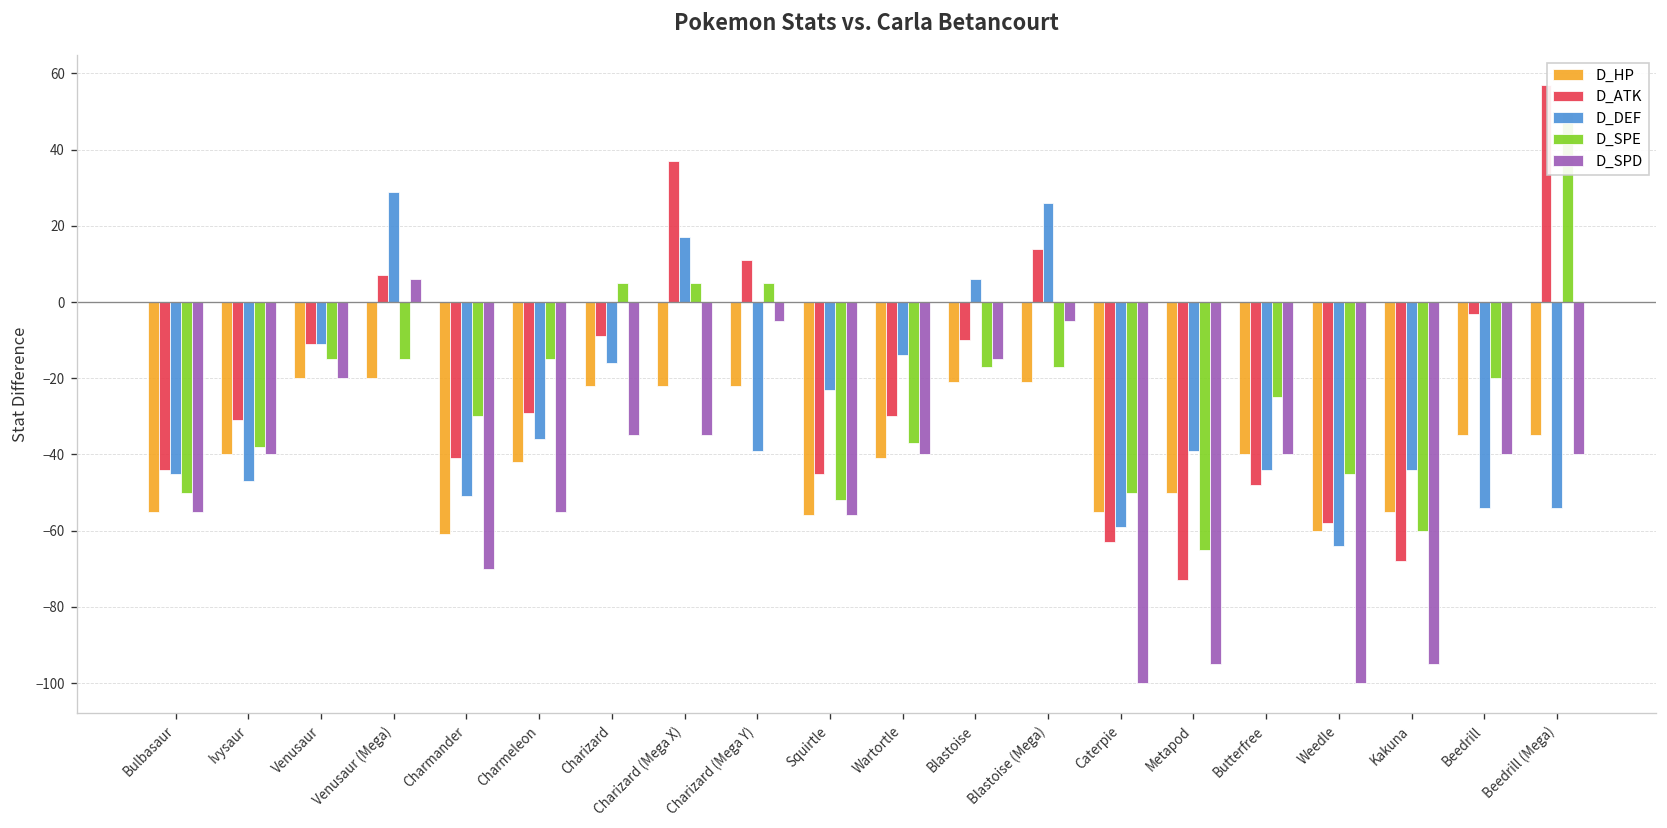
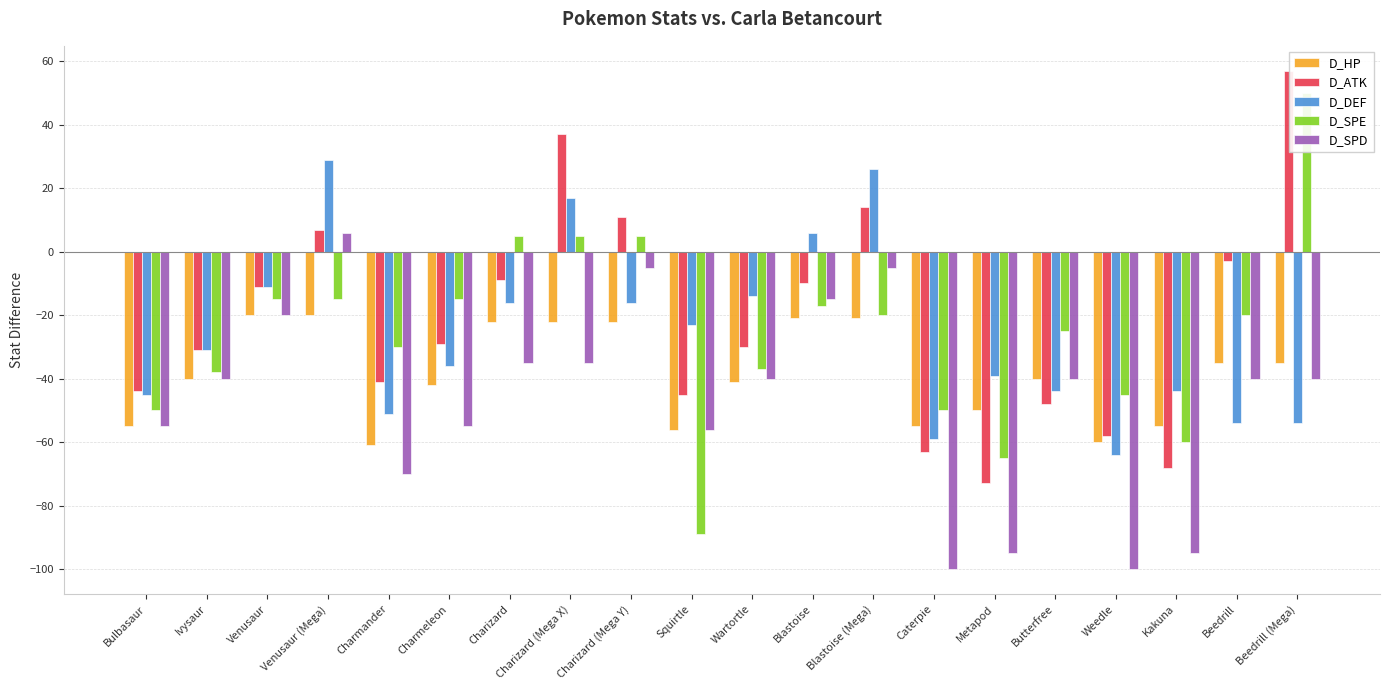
  {
    "D_HP": {
      "Bulbasaur": -55,
      "Ivysaur": -40,
      "Venusaur": -20,
      "Venusaur (Mega)": -20,
      "Charmander": -61,
      "Charmeleon": -42,
      "Charizard": -22,
      "Charizard (Mega X)": -22,
      "Charizard (Mega Y)": -22,
      "Squirtle": -56,
      "Wartortle": -41,
      "Blastoise": -21,
      "Blastoise (Mega)": -21,
      "Caterpie": -55,
      "Metapod": -50,
      "Butterfree": -40,
      "Weedle": -60,
      "Kakuna": -55,
      "Beedrill": -35,
      "Beedrill (Mega)": -35
    },
    "D_ATK": {
      "Bulbasaur": -44,
      "Ivysaur": -31,
      "Venusaur": -11,
      "Venusaur (Mega)": 7,
      "Charmander": -41,
      "Charmeleon": -29,
      "Charizard": -9,
      "Charizard (Mega X)": 37,
      "Charizard (Mega Y)": 11,
      "Squirtle": -45,
      "Wartortle": -30,
      "Blastoise": -10,
      "Blastoise (Mega)": 14,
      "Caterpie": -63,
      "Metapod": -73,
      "Butterfree": -48,
      "Weedle": -58,
      "Kakuna": -68,
      "Beedrill": -3,
      "Beedrill (Mega)": 57
    },
    "D_DEF": {
      "Bulbasaur": -45,
-     "Ivysaur": -47,
+     "Ivysaur": -31,
      "Venusaur": -11,
      "Venusaur (Mega)": 29,
      "Charmander": -51,
      "Charmeleon": -36,
      "Charizard": -16,
      "Charizard (Mega X)": 17,
-     "Charizard (Mega Y)": -39,
+     "Charizard (Mega Y)": -16,
      "Squirtle": -23,
      "Wartortle": -14,
      "Blastoise": 6,
      "Blastoise (Mega)": 26,
      "Caterpie": -59,
      "Metapod": -39,
      "Butterfree": -44,
      "Weedle": -64,
      "Kakuna": -44,
      "Beedrill": -54,
      "Beedrill (Mega)": -54
    },
    "D_SPE": {
      "Bulbasaur": -50,
      "Ivysaur": -38,
      "Venusaur": -15,
      "Venusaur (Mega)": -15,
      "Charmander": -30,
      "Charmeleon": -15,
      "Charizard": 5,
      "Charizard (Mega X)": 5,
      "Charizard (Mega Y)": 5,
-     "Squirtle": -52,
+     "Squirtle": -89,
      "Wartortle": -37,
      "Blastoise": -17,
-     "Blastoise (Mega)": -17,
+     "Blastoise (Mega)": -20,
      "Caterpie": -50,
      "Metapod": -65,
      "Butterfree": -25,
      "Weedle": -45,
      "Kakuna": -60,
      "Beedrill": -20
    },
    "D_SPD": {
      "Bulbasaur": -55,
      "Ivysaur": -40,
      "Venusaur": -20,
      "Venusaur (Mega)": 6,
      "Charmander": -70,
      "Charmeleon": -55,
      "Charizard": -35,
      "Charizard (Mega X)": -35,
      "Charizard (Mega Y)": -5,
      "Squirtle": -56,
      "Wartortle": -40,
      "Blastoise": -15,
      "Blastoise (Mega)": -5,
      "Caterpie": -100,
      "Metapod": -95,
      "Butterfree": -40,
      "Weedle": -100,
      "Kakuna": -95,
      "Beedrill": -40,
      "Beedrill (Mega)": -40
    }
  }
